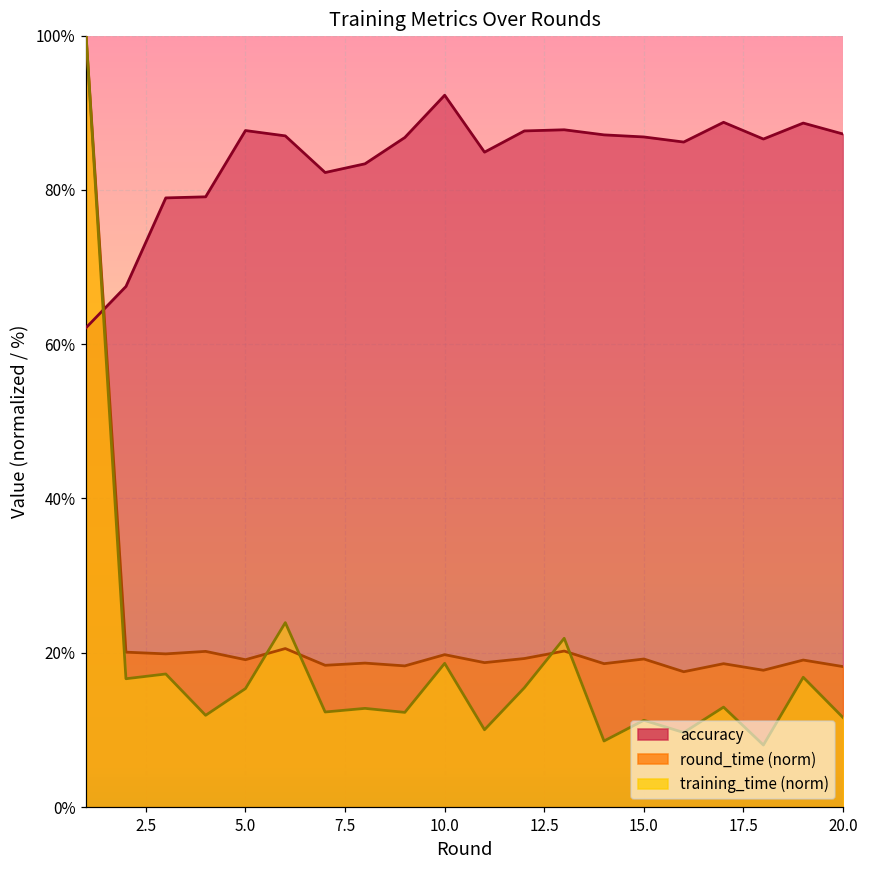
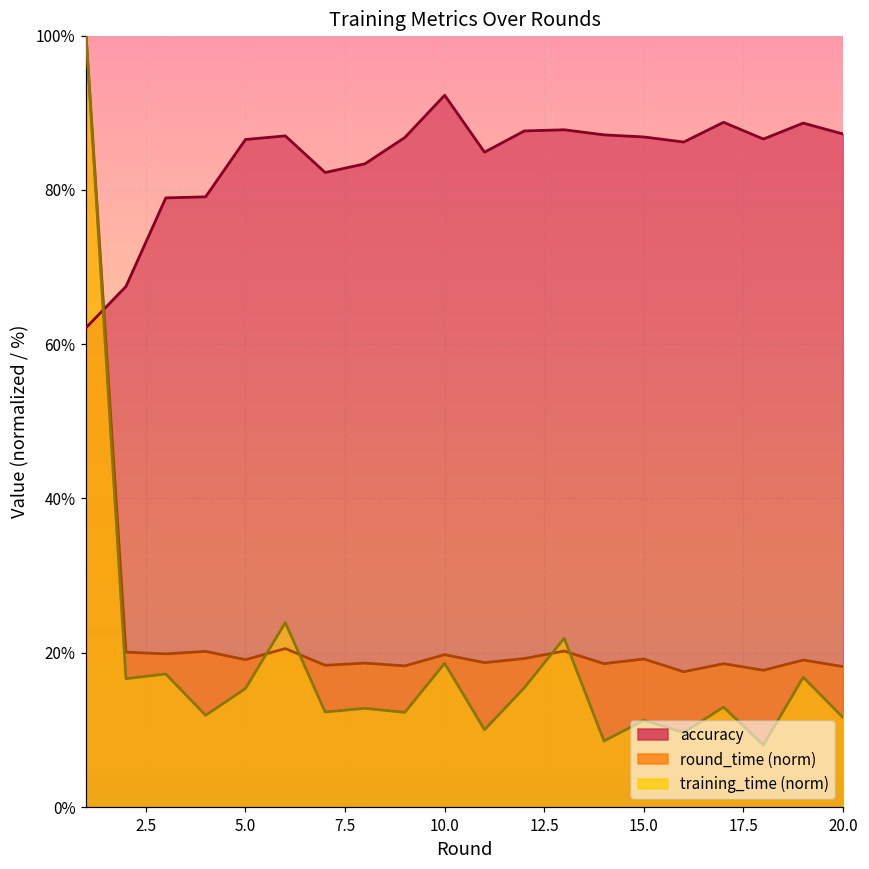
  {
    "accuracy": {
-     "5.0": "88%",
+     "5.0": "87%",
      "10.0": "92%",
      "15.0": "87%",
      "20.0": "87%"
    }
  }
